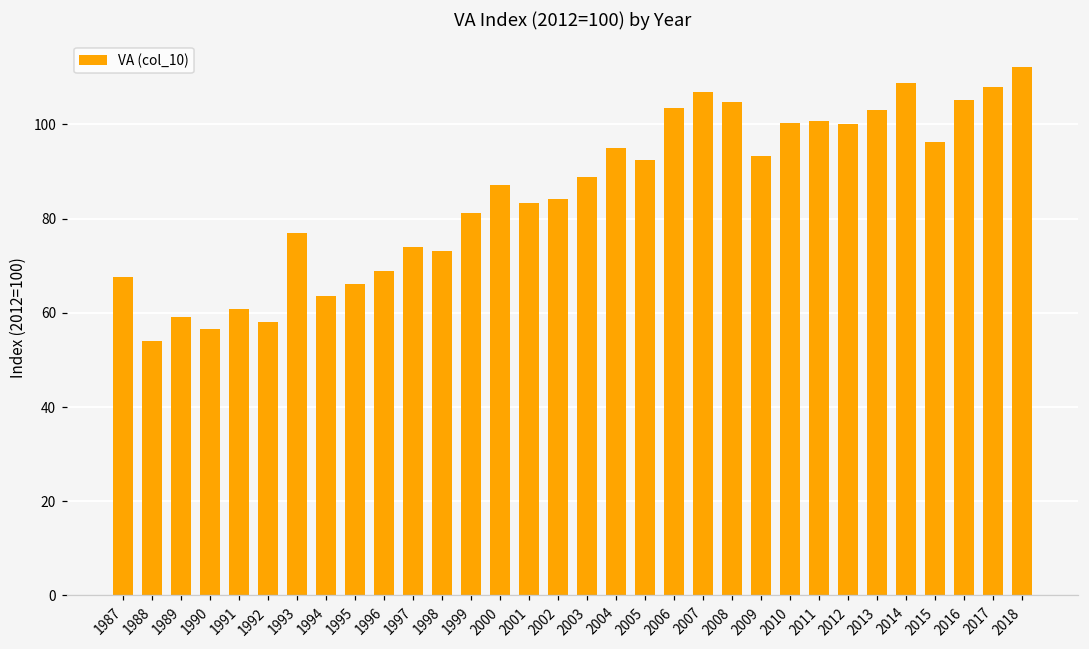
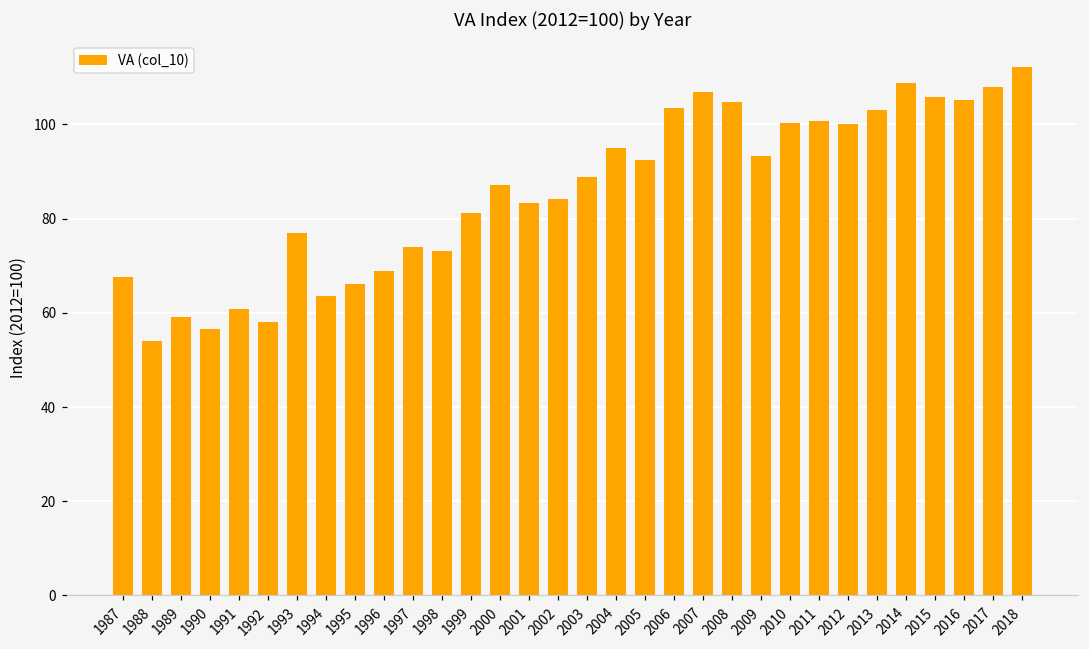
  {
    "1987": 68,
    "1988": 54,
    "1989": 59,
    "1990": 57,
    "1991": 61,
    "1992": 58,
    "1993": 77,
    "1994": 64,
    "1995": 66,
    "1996": 69,
    "1997": 74,
    "1998": 73,
    "1999": 81,
    "2000": 87,
    "2001": 83,
    "2002": 84,
    "2003": 89,
    "2004": 95,
    "2005": 93,
    "2006": 104,
    "2007": 107,
    "2008": 105,
    "2009": 93,
    "2010": 100,
    "2011": 101,
    "2012": 100,
    "2013": 103,
    "2014": 109,
-   "2015": 96,
+   "2015": 106,
    "2016": 105,
    "2017": 108,
    "2018": 112
  }
